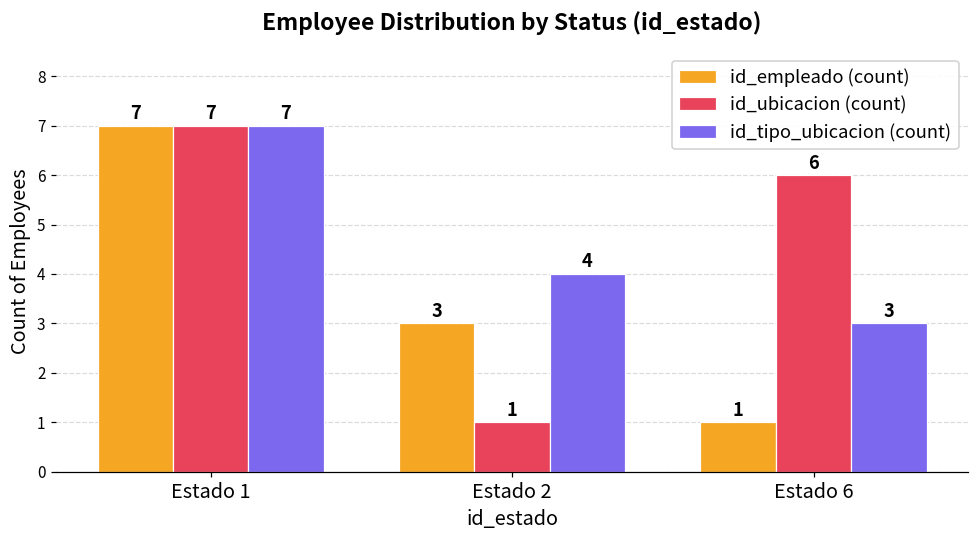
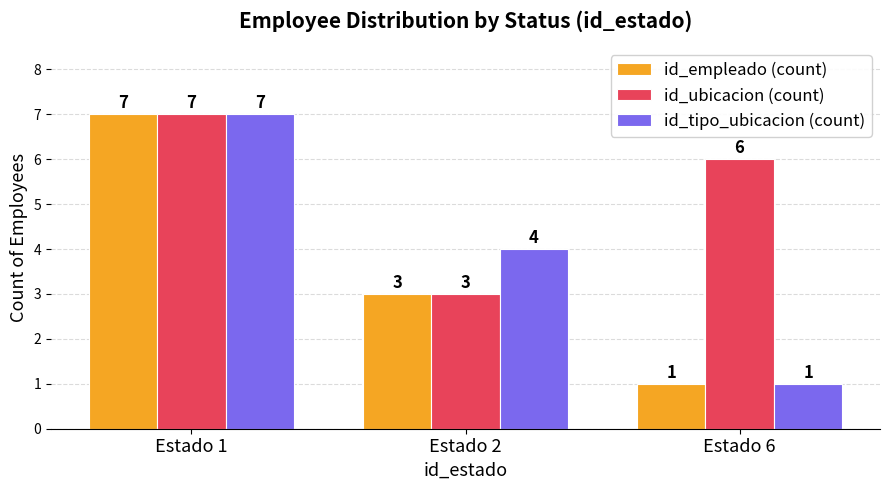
  {
    "id_empleado (count)": {
      "Estado 1": 7,
      "Estado 2": 3,
      "Estado 6": 1
    },
    "id_ubicacion (count)": {
      "Estado 1": 7,
-     "Estado 2": 1,
+     "Estado 2": 3,
      "Estado 6": 6
    },
    "id_tipo_ubicacion (count)": {
      "Estado 1": 7,
      "Estado 2": 4,
-     "Estado 6": 3
+     "Estado 6": 1
    }
  }
